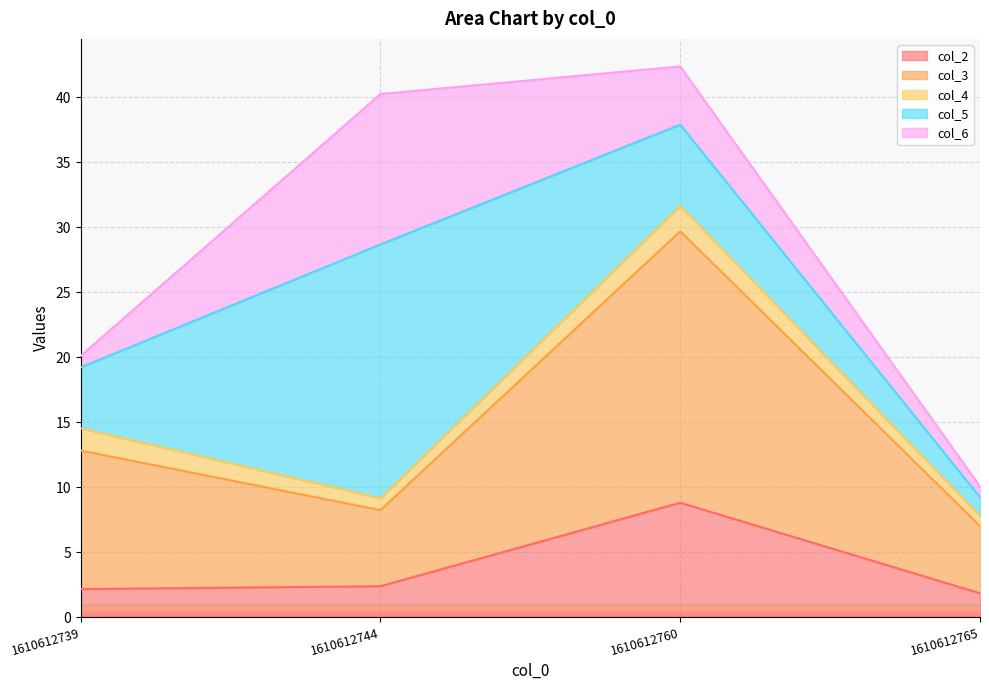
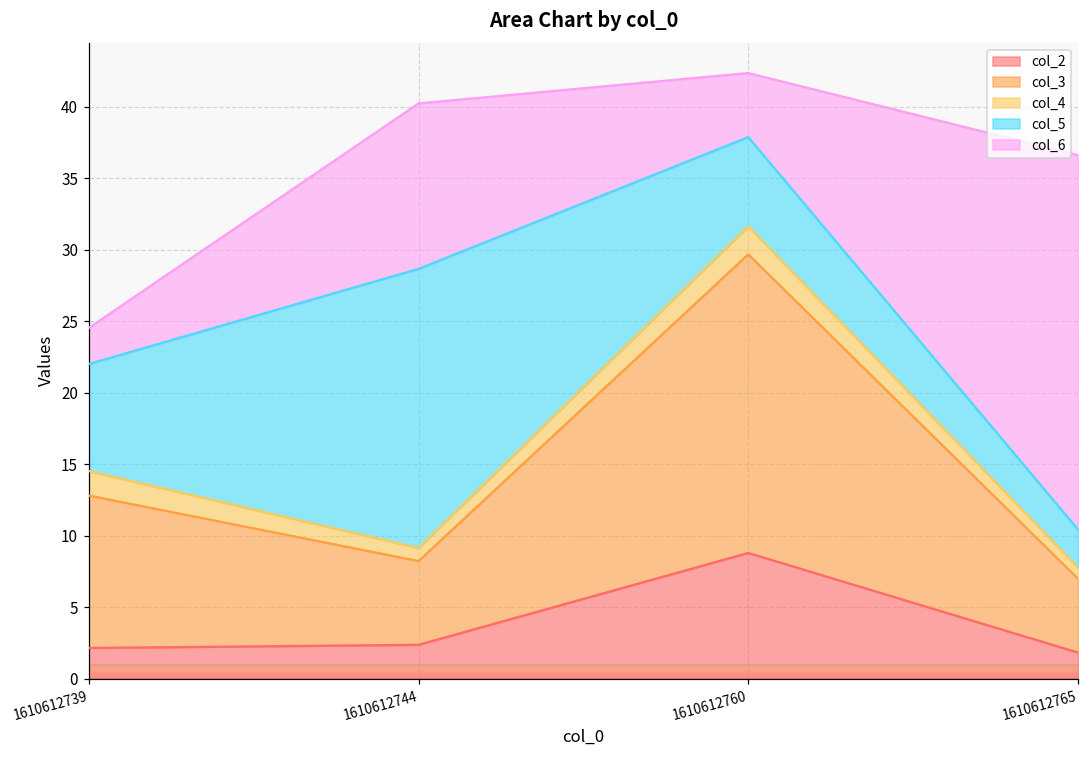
  {
    "col_2": {
      "1610612739": 2.2,
      "1610612744": 2.4,
      "1610612760": 8.8,
      "1610612765": 1.8
    },
    "col_5": {
-     "1610612739": 4.7,
+     "1610612739": 7.5,
      "1610612744": 19.5,
      "1610612760": 6.2,
-     "1610612765": 1.4
+     "1610612765": 2.7
    },
    "col_6": {
-     "1610612739": 0.9,
+     "1610612739": 2.5,
      "1610612744": 11.6,
      "1610612760": 4.5,
-     "1610612765": 0.8
+     "1610612765": 26.2
    }
  }
